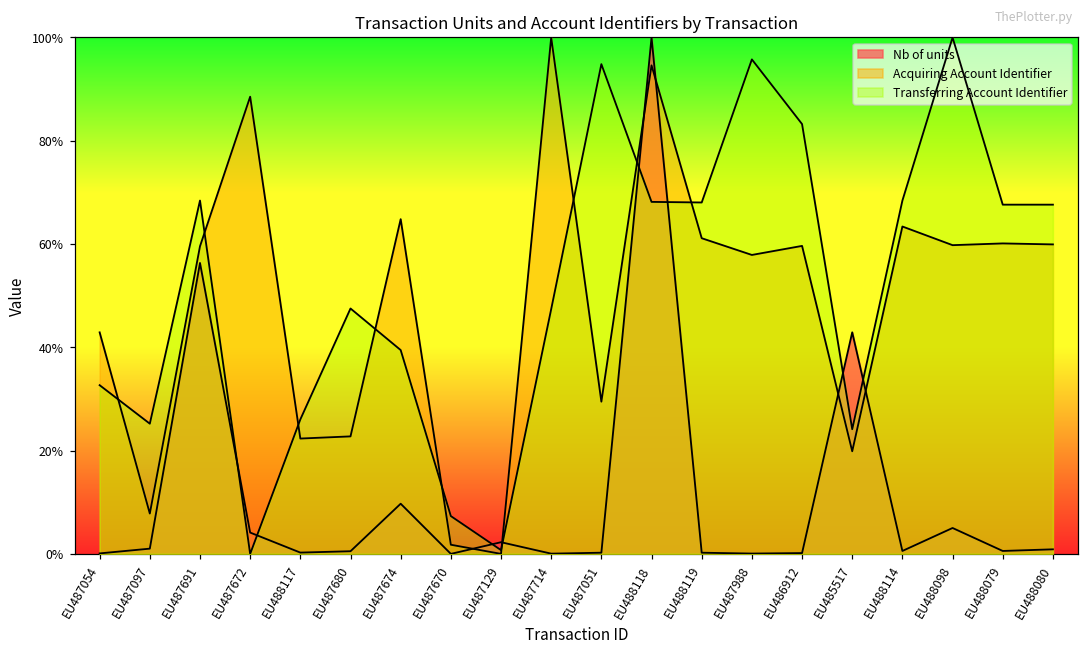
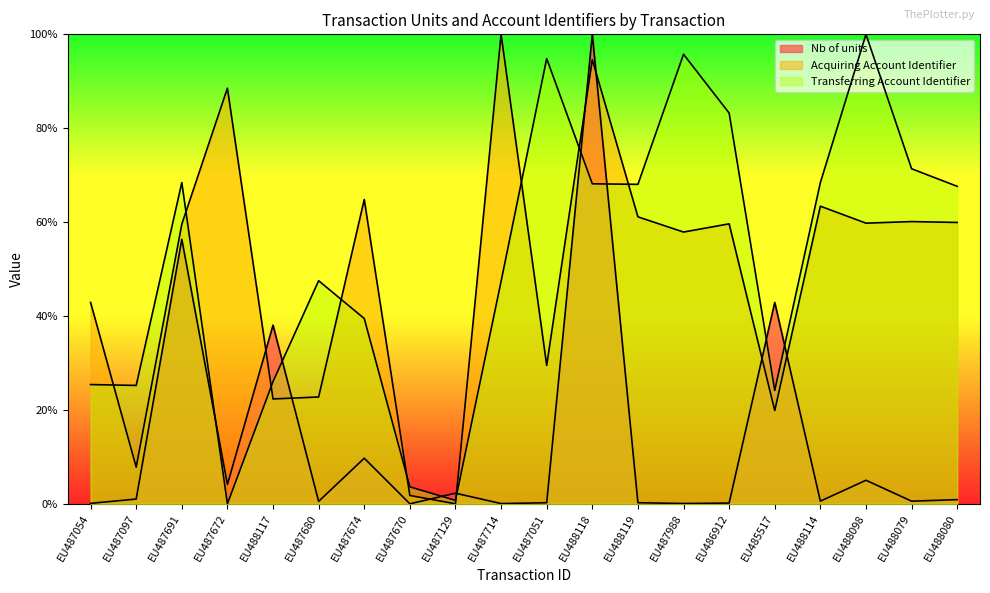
  {
    "Nb of units": {
      "EU487054": "0%",
      "EU487097": "1%",
      "EU487691": "56%",
      "EU487672": "4%",
-     "EU488117": "0%",
+     "EU488117": "38%",
      "EU487680": "1%",
      "EU487674": "10%",
      "EU487670": "0%",
      "EU487129": "2%",
      "EU487714": "0%",
      "EU487051": "0%",
      "EU488118": "100%",
      "EU488119": "0%",
      "EU487988": "0%",
      "EU486912": "0%",
      "EU485517": "43%",
      "EU488114": "1%",
      "EU488098": "5%",
      "EU488079": "1%",
      "EU488080": "1%"
    },
    "Acquiring Account Identifier": {
      "EU487054": "43%",
      "EU487097": "8%",
      "EU487691": "60%",
      "EU487672": "89%",
      "EU488117": "22%",
      "EU487680": "23%",
      "EU487674": "65%",
      "EU487670": "2%",
      "EU487129": "0%",
      "EU487714": "100%",
      "EU487051": "29%",
      "EU488118": "95%",
      "EU488119": "61%",
      "EU487988": "58%",
      "EU486912": "60%",
      "EU485517": "20%",
      "EU488114": "63%",
      "EU488098": "60%",
      "EU488079": "60%",
      "EU488080": "60%"
    },
    "Transferring Account Identifier": {
-     "EU487054": "33%",
+     "EU487054": "25%",
      "EU487097": "25%",
      "EU487691": "68%",
      "EU487672": "0%",
      "EU488117": "26%",
      "EU487680": "48%",
      "EU487674": "39%",
-     "EU487670": "7%",
+     "EU487670": "4%",
      "EU487129": "1%",
      "EU487714": "47%",
      "EU487051": "95%",
      "EU488118": "68%",
      "EU488119": "68%",
      "EU487988": "96%",
      "EU486912": "83%",
      "EU485517": "24%",
      "EU488114": "68%",
      "EU488098": "100%",
-     "EU488079": "68%",
+     "EU488079": "71%",
      "EU488080": "68%"
    }
  }
